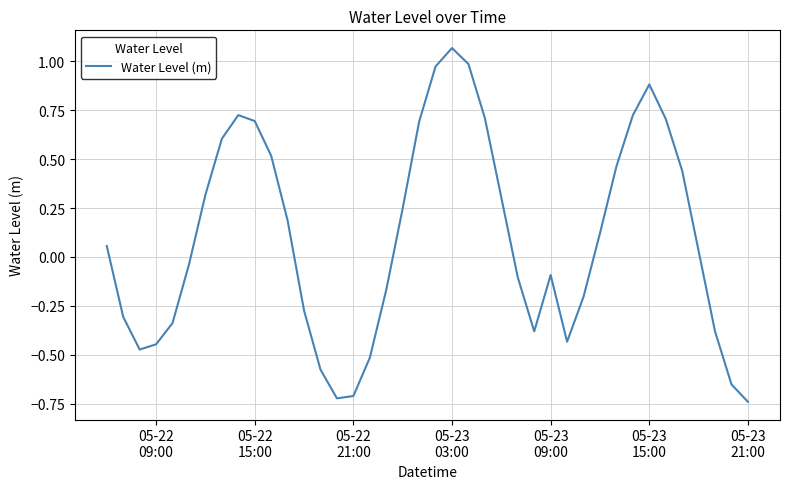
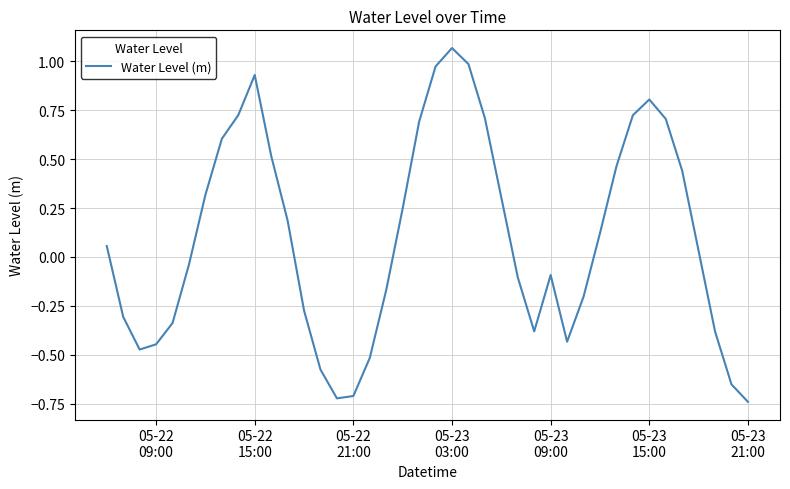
  {
    "05-22 09:00": -0.45,
-   "05-22 15:00": 0.69,
+   "05-22 15:00": 0.93,
    "05-22 21:00": -0.71,
    "05-23 03:00": 1.07,
    "05-23 09:00": -0.09,
-   "05-23 15:00": 0.88,
+   "05-23 15:00": 0.80,
    "05-23 21:00": -0.74
  }
